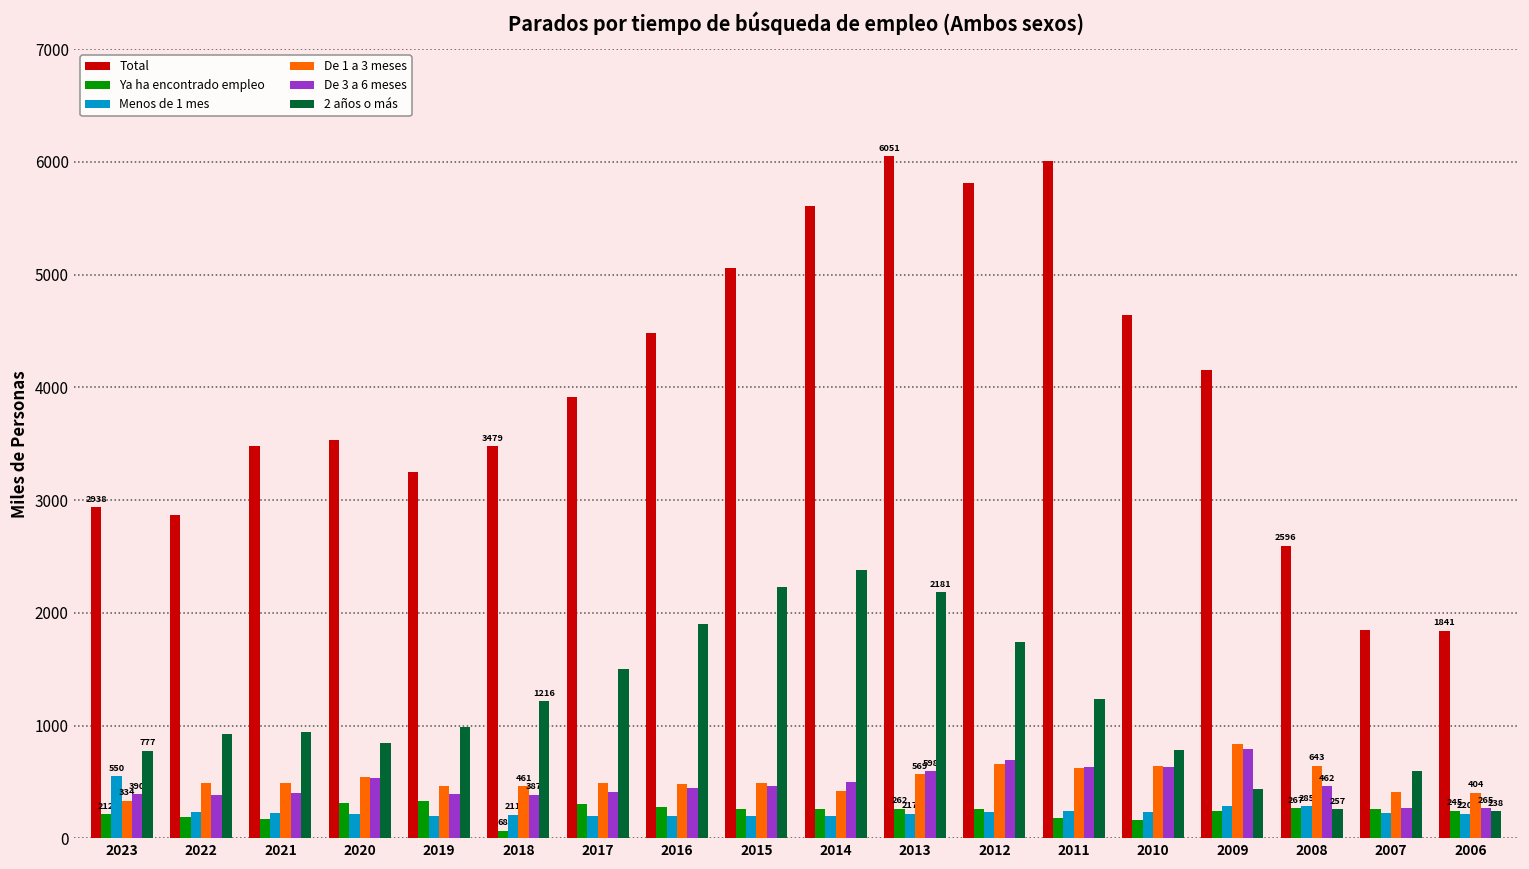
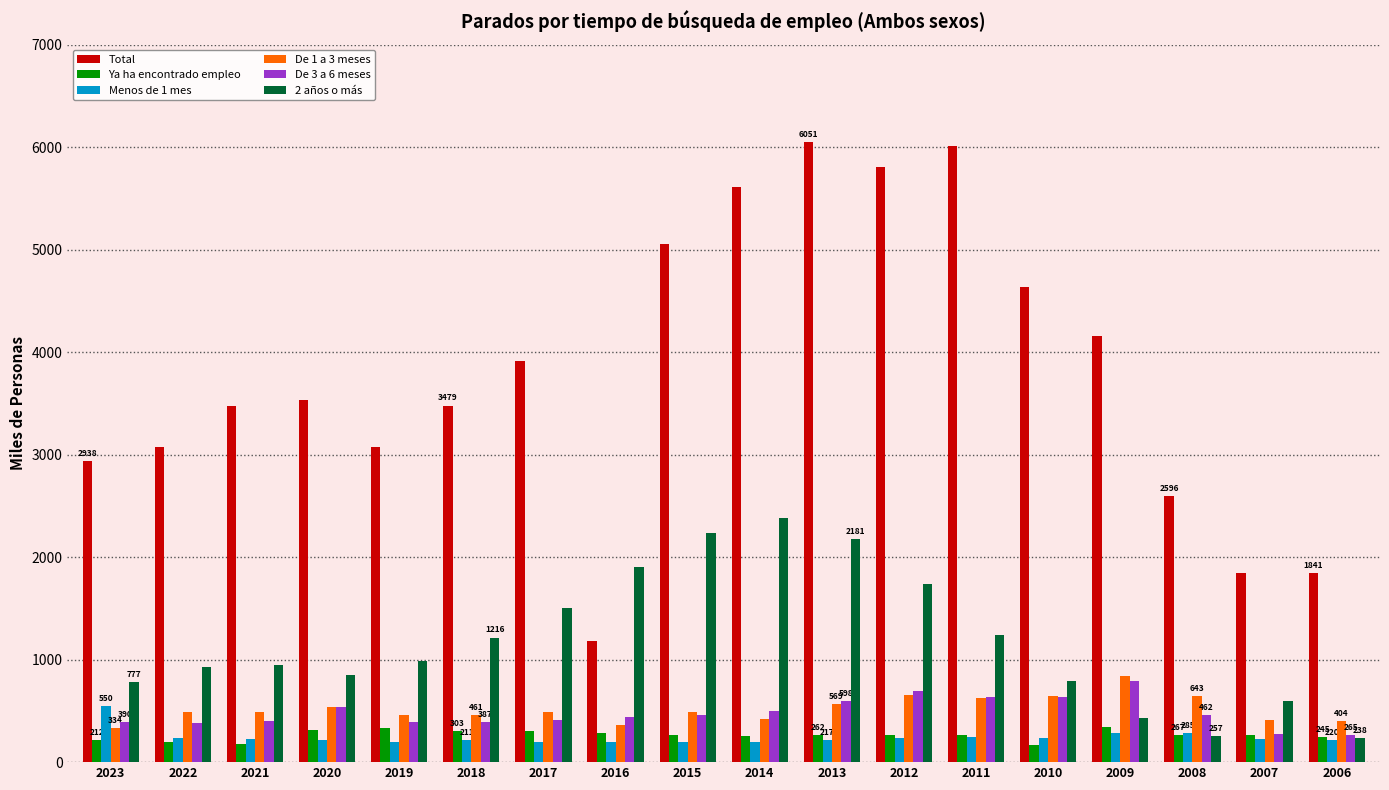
  {
    "Total": {
-     "2022": 2870,
+     "2022": 3080,
      "2021": 3480,
      "2020": 3530,
-     "2019": 3250,
+     "2019": 3080,
      "2017": 3920,
-     "2016": 4480,
+     "2016": 1180,
      "2015": 5060,
      "2014": 5610,
      "2012": 5810,
      "2011": 6010,
      "2010": 4640,
      "2009": 4150,
      "2007": 1850
    },
    "Ya ha encontrado empleo": {
      "2023": 212,
-     "2018": 68,
-     "2011": 180,
-     "2009": 240
+     "2018": 303,
+     "2011": 270,
+     "2009": 350
    },
    "Menos de 1 mes": {
      "2023": 550,
      "2018": 211
    },
    "De 1 a 3 meses": {
      "2022": 490,
      "2021": 490,
      "2020": 540,
      "2019": 460,
      "2017": 490,
-     "2016": 480,
+     "2016": 360,
      "2015": 490,
      "2014": 420,
      "2012": 660,
      "2011": 630,
      "2010": 650,
      "2009": 840,
      "2007": 410
    },
    "De 3 a 6 meses": {
      "2023": 390,
      "2018": 387,
      "2008": 462
    },
    "2 años o más": {
      "2023": 777,
      "2018": 1216,
      "2013": 2181,
      "2008": 257
    }
  }
